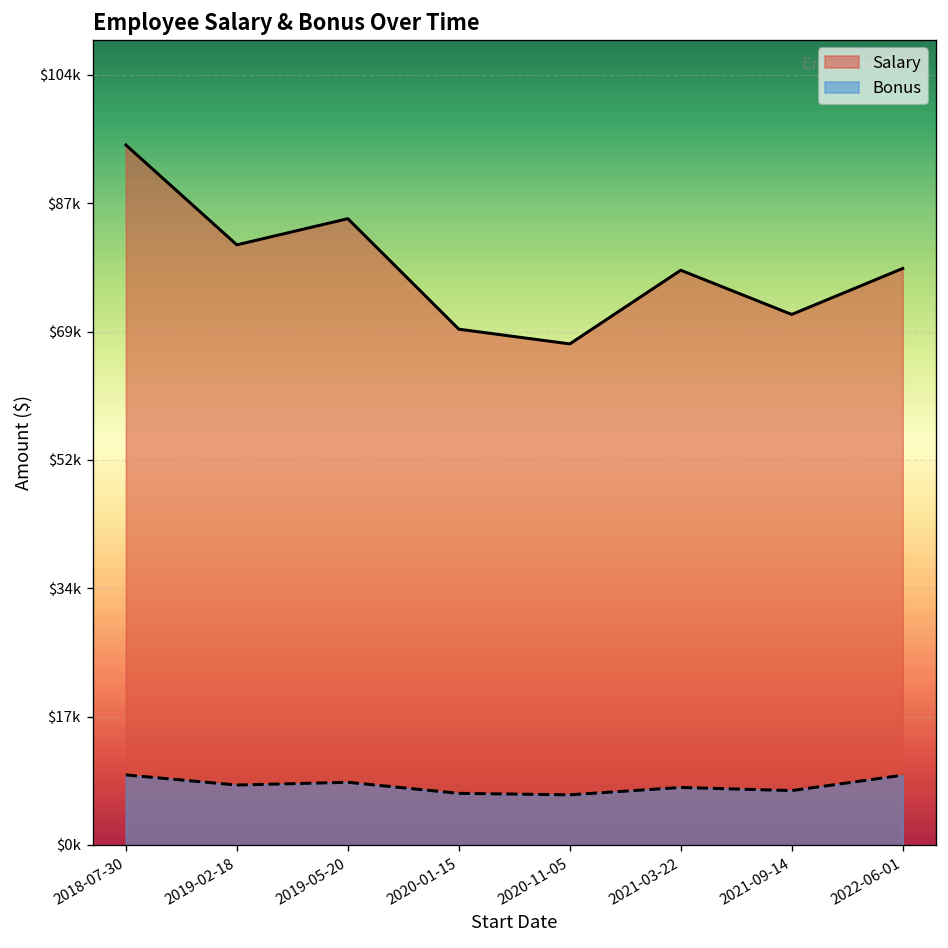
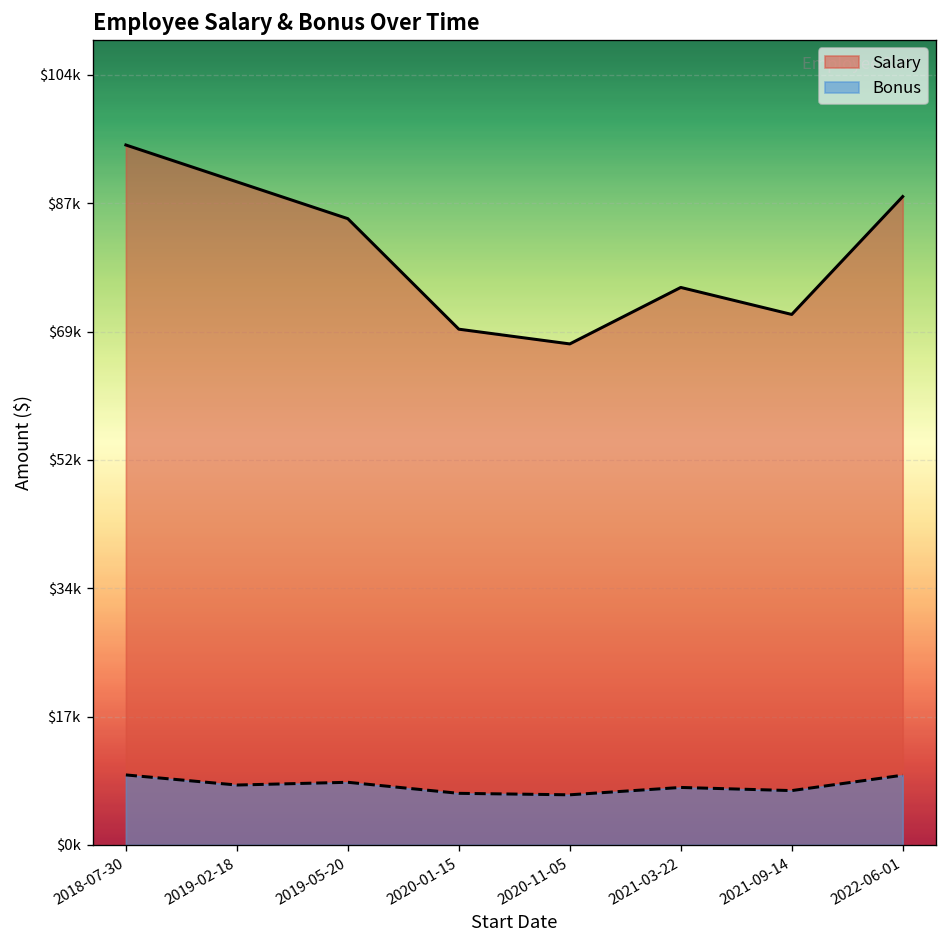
  {
    "Salary": {
      "2018-07-30": "$95000",
-     "2019-02-18": "$81000",
+     "2019-02-18": "$90000",
      "2019-05-20": "$85000",
      "2020-01-15": "$70000",
      "2020-11-05": "$68000",
-     "2021-03-22": "$78000",
+     "2021-03-22": "$76000",
      "2021-09-14": "$72000",
-     "2022-06-01": "$78000"
+     "2022-06-01": "$88000"
    },
    "Bonus": {
      "2018-07-30": "$10000",
      "2019-02-18": "$8000",
      "2019-05-20": "$9000",
      "2020-01-15": "$7000",
      "2020-11-05": "$7000",
      "2021-03-22": "$8000",
      "2021-09-14": "$7000",
      "2022-06-01": "$9000"
    }
  }
